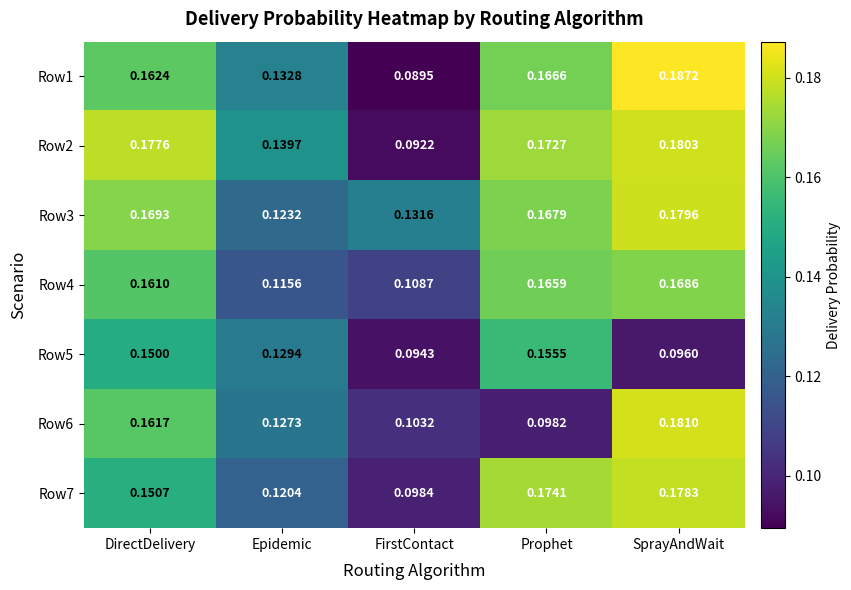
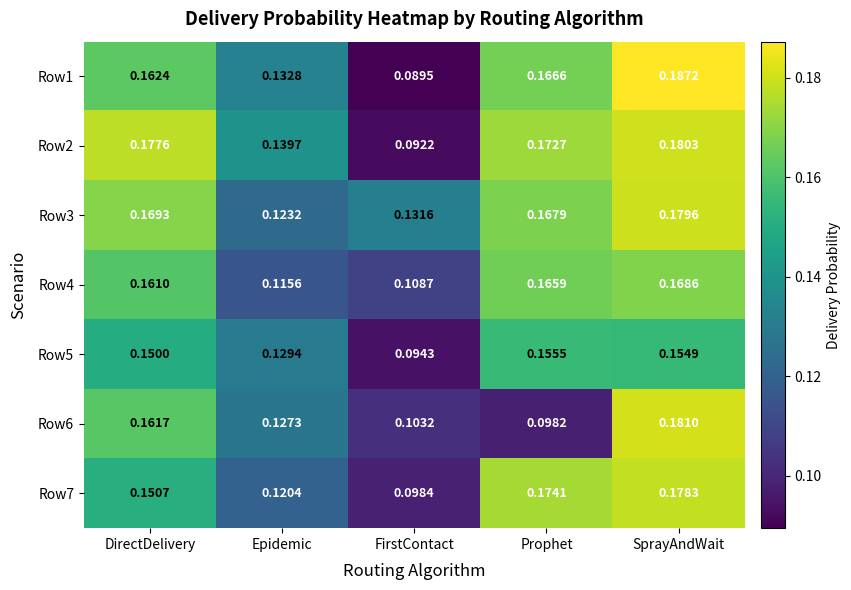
  {
    "Row1": {
      "DirectDelivery": 0.1624,
      "Epidemic": 0.1328,
      "FirstContact": 0.0895,
      "Prophet": 0.1666,
      "SprayAndWait": 0.1872
    },
    "Row2": {
      "DirectDelivery": 0.1776,
      "Epidemic": 0.1397,
      "FirstContact": 0.0922,
      "Prophet": 0.1727,
      "SprayAndWait": 0.1803
    },
    "Row3": {
      "DirectDelivery": 0.1693,
      "Epidemic": 0.1232,
      "FirstContact": 0.1316,
      "Prophet": 0.1679,
      "SprayAndWait": 0.1796
    },
    "Row4": {
      "DirectDelivery": 0.1610,
      "Epidemic": 0.1156,
      "FirstContact": 0.1087,
      "Prophet": 0.1659,
      "SprayAndWait": 0.1686
    },
    "Row5": {
      "DirectDelivery": 0.1500,
      "Epidemic": 0.1294,
      "FirstContact": 0.0943,
      "Prophet": 0.1555,
-     "SprayAndWait": 0.0960
+     "SprayAndWait": 0.1549
    },
    "Row6": {
      "DirectDelivery": 0.1617,
      "Epidemic": 0.1273,
      "FirstContact": 0.1032,
      "Prophet": 0.0982,
      "SprayAndWait": 0.1810
    },
    "Row7": {
      "DirectDelivery": 0.1507,
      "Epidemic": 0.1204,
      "FirstContact": 0.0984,
      "Prophet": 0.1741,
      "SprayAndWait": 0.1783
    }
  }
